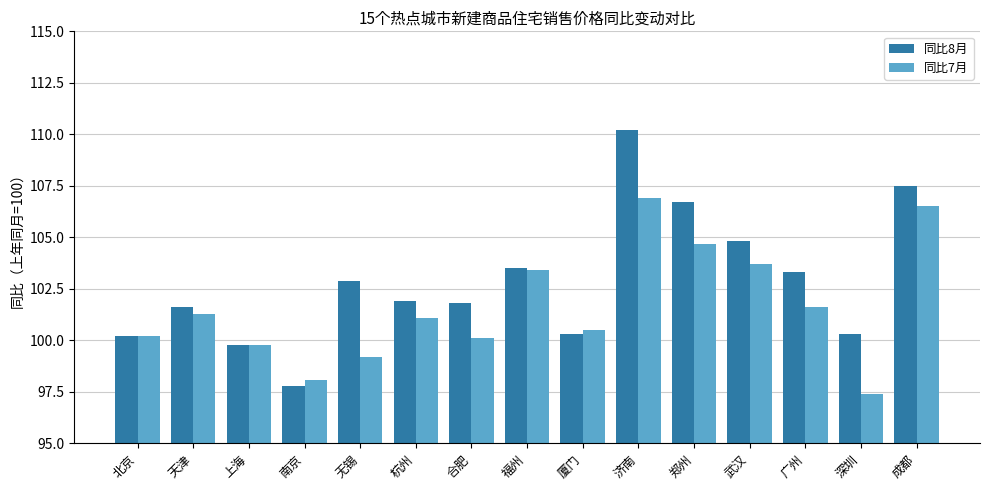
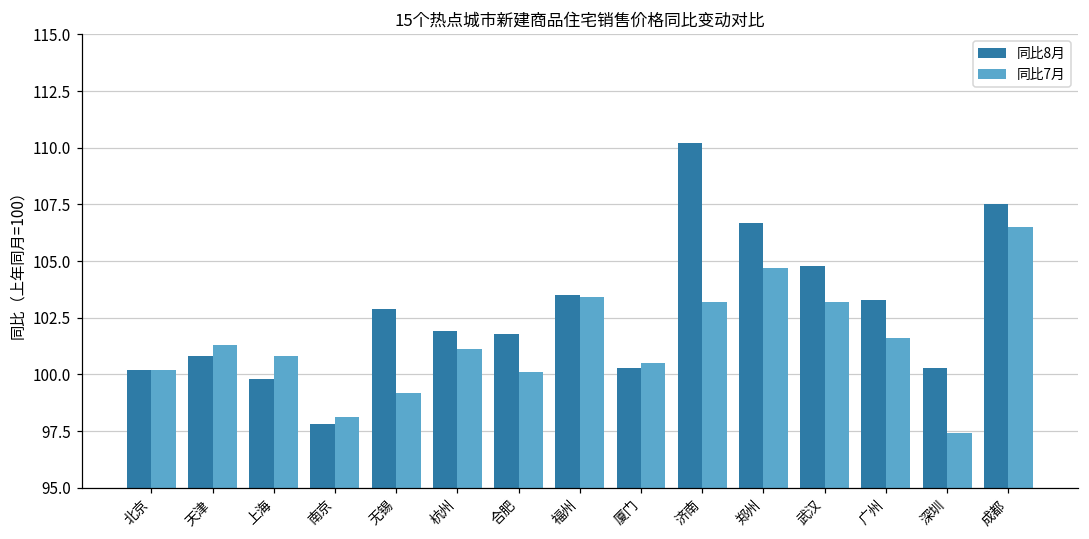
  {
    "同比8月": {
      "北京": 100.2,
-     "天津": 101.6,
+     "天津": 100.8,
      "上海": 99.8,
      "南京": 97.8,
      "无锡": 102.9,
      "杭州": 101.9,
      "合肥": 101.8,
      "福州": 103.5,
      "厦门": 100.3,
      "济南": 110.2,
      "郑州": 106.7,
      "武汉": 104.8,
      "广州": 103.3,
      "深圳": 100.3,
      "成都": 107.5
    },
    "同比7月": {
      "北京": 100.2,
      "天津": 101.3,
-     "上海": 99.8,
+     "上海": 100.8,
      "南京": 98.1,
      "无锡": 99.2,
      "杭州": 101.1,
      "合肥": 100.1,
      "福州": 103.4,
      "厦门": 100.5,
-     "济南": 106.9,
+     "济南": 103.2,
      "郑州": 104.7,
-     "武汉": 103.7,
+     "武汉": 103.2,
      "广州": 101.6,
      "深圳": 97.4,
      "成都": 106.5
    }
  }
